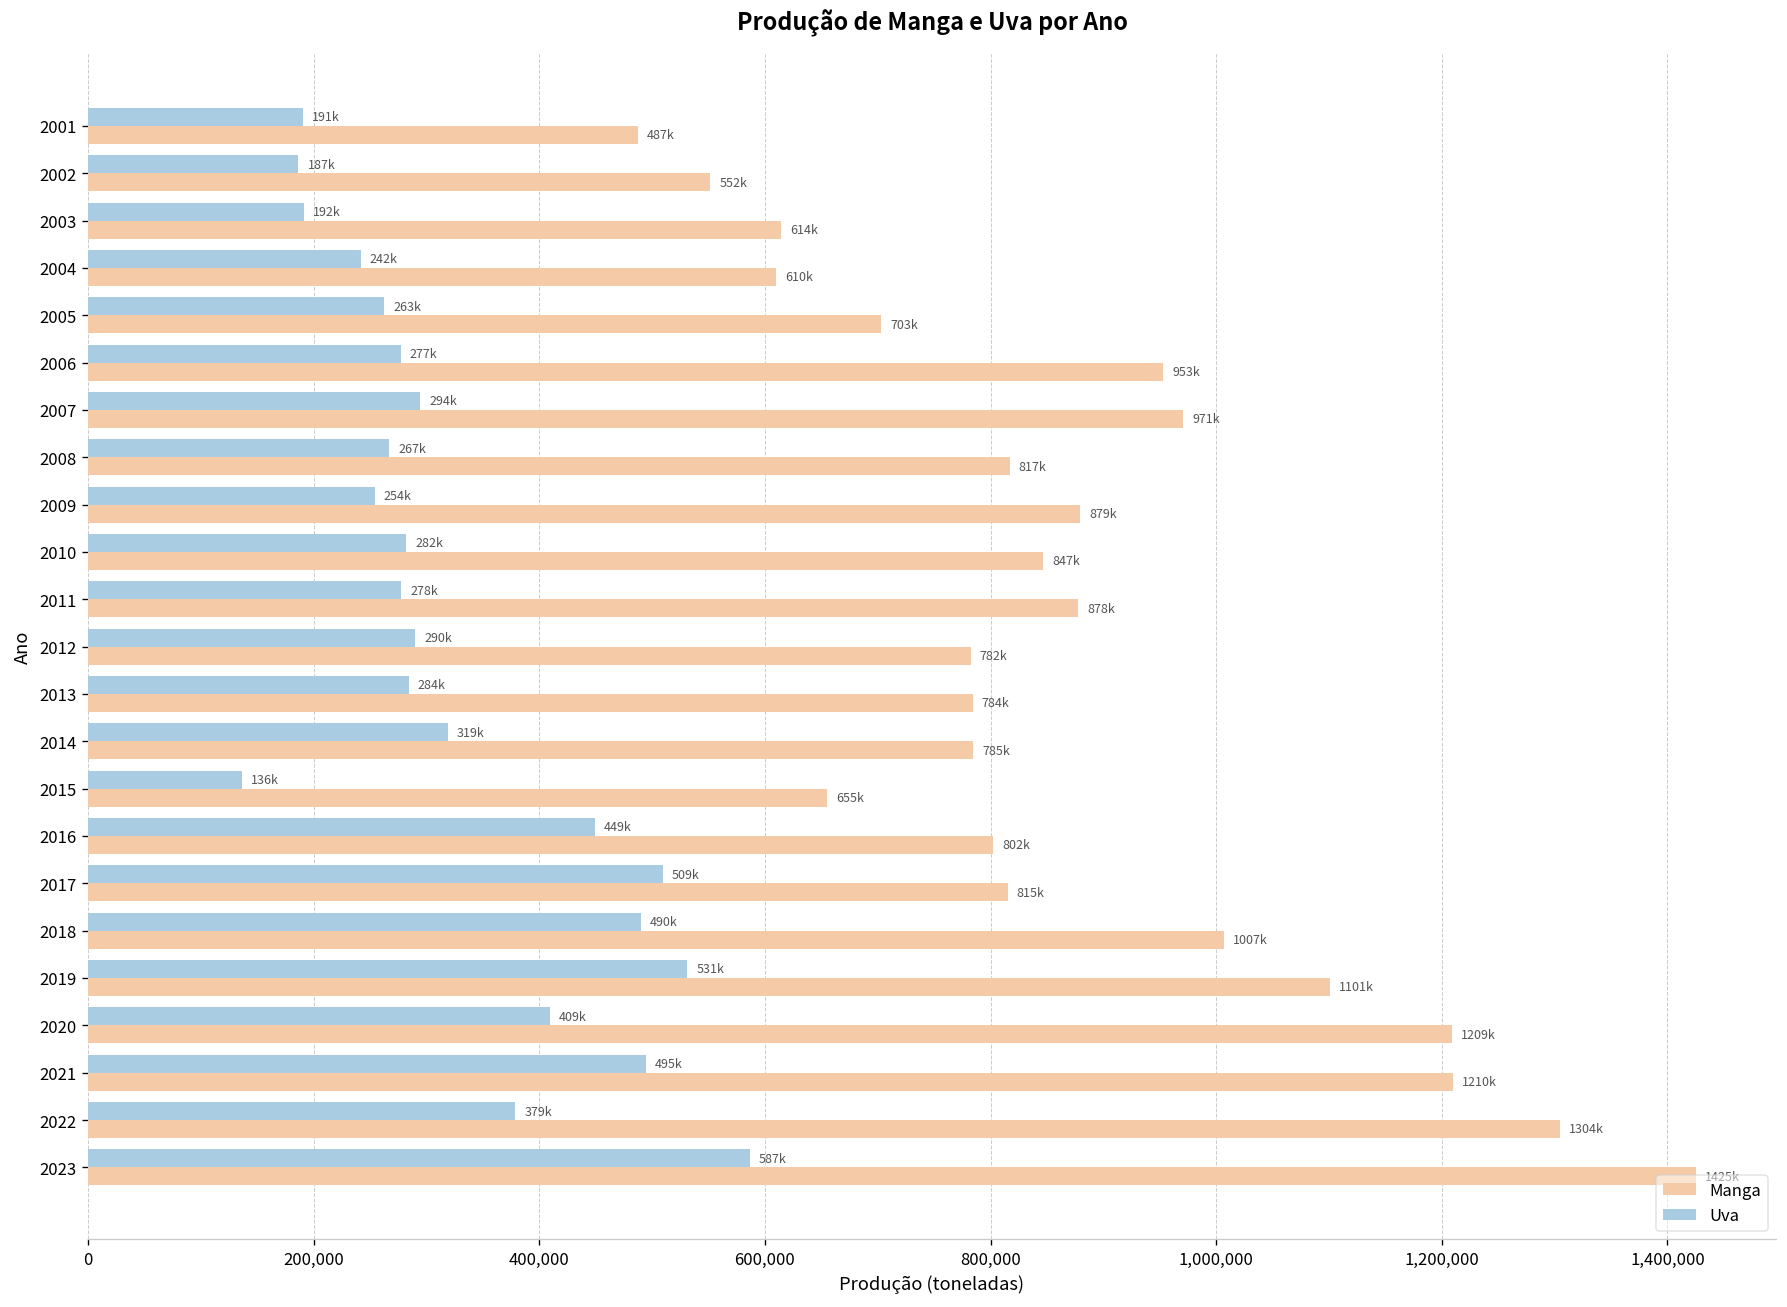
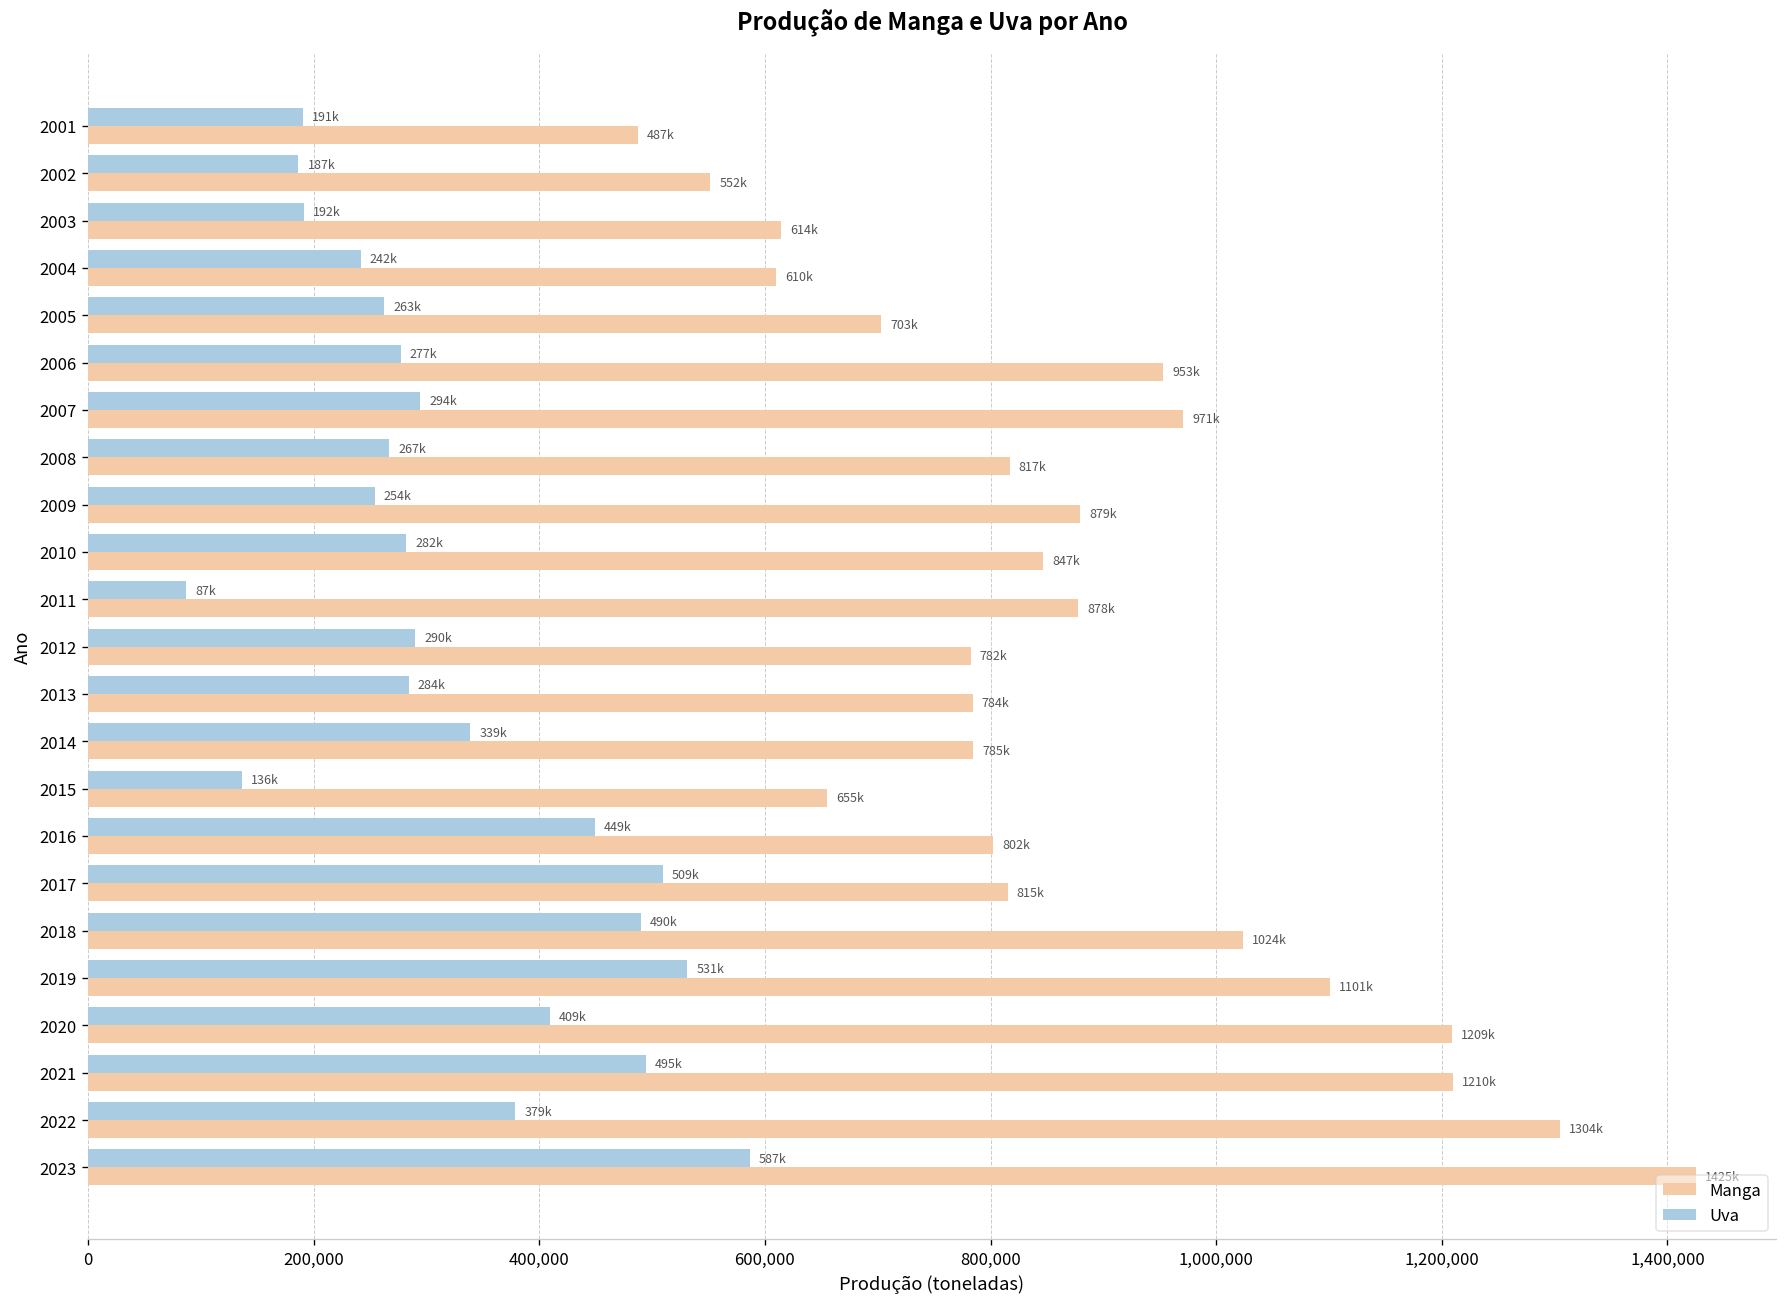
  {
    "Manga": {
      "2001": "487k",
      "2002": "552k",
      "2003": "614k",
      "2004": "610k",
      "2005": "703k",
      "2006": "953k",
      "2007": "971k",
      "2008": "817k",
      "2009": "879k",
      "2010": "847k",
      "2011": "878k",
      "2012": "782k",
      "2013": "784k",
      "2014": "785k",
      "2015": "655k",
      "2016": "802k",
      "2017": "815k",
-     "2018": "1007k",
+     "2018": "1024k",
      "2019": "1101k",
      "2020": "1209k",
      "2021": "1210k",
      "2022": "1304k"
    },
    "Uva": {
      "2001": "191k",
      "2002": "187k",
      "2003": "192k",
      "2004": "242k",
      "2005": "263k",
      "2006": "277k",
      "2007": "294k",
      "2008": "267k",
      "2009": "254k",
      "2010": "282k",
-     "2011": "278k",
+     "2011": "87k",
      "2012": "290k",
      "2013": "284k",
-     "2014": "319k",
+     "2014": "339k",
      "2015": "136k",
      "2016": "449k",
      "2017": "509k",
      "2018": "490k",
      "2019": "531k",
      "2020": "409k",
      "2021": "495k",
      "2022": "379k",
      "2023": "587k"
    }
  }
